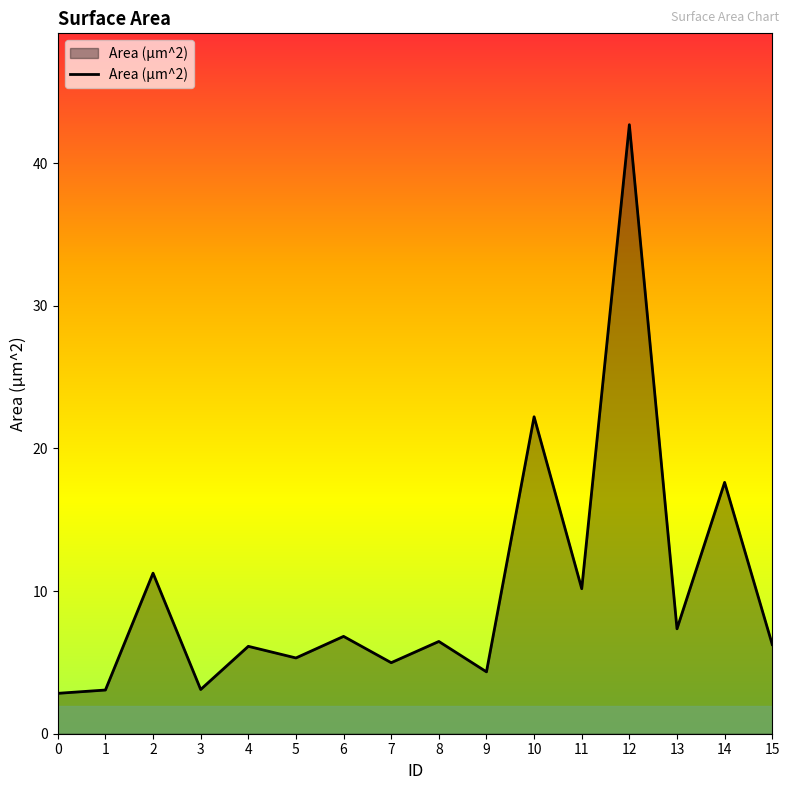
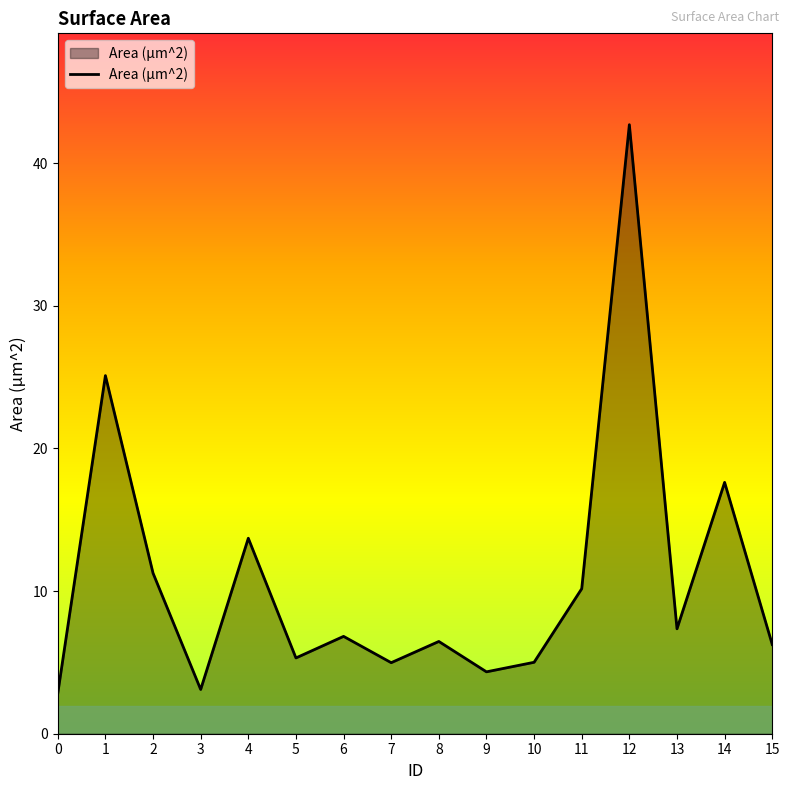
  {
    "0": 2.8,
-   "1": 3.1,
+   "1": 25.1,
    "2": 11.3,
    "3": 3.1,
-   "4": 6.1,
+   "4": 13.7,
    "5": 5.3,
    "6": 6.8,
    "7": 5.0,
    "8": 6.5,
    "9": 4.3,
-   "10": 22.2,
+   "10": 5.0,
    "11": 10.2,
    "12": 42.7,
    "13": 7.4,
    "14": 17.6,
    "15": 6.3
  }
